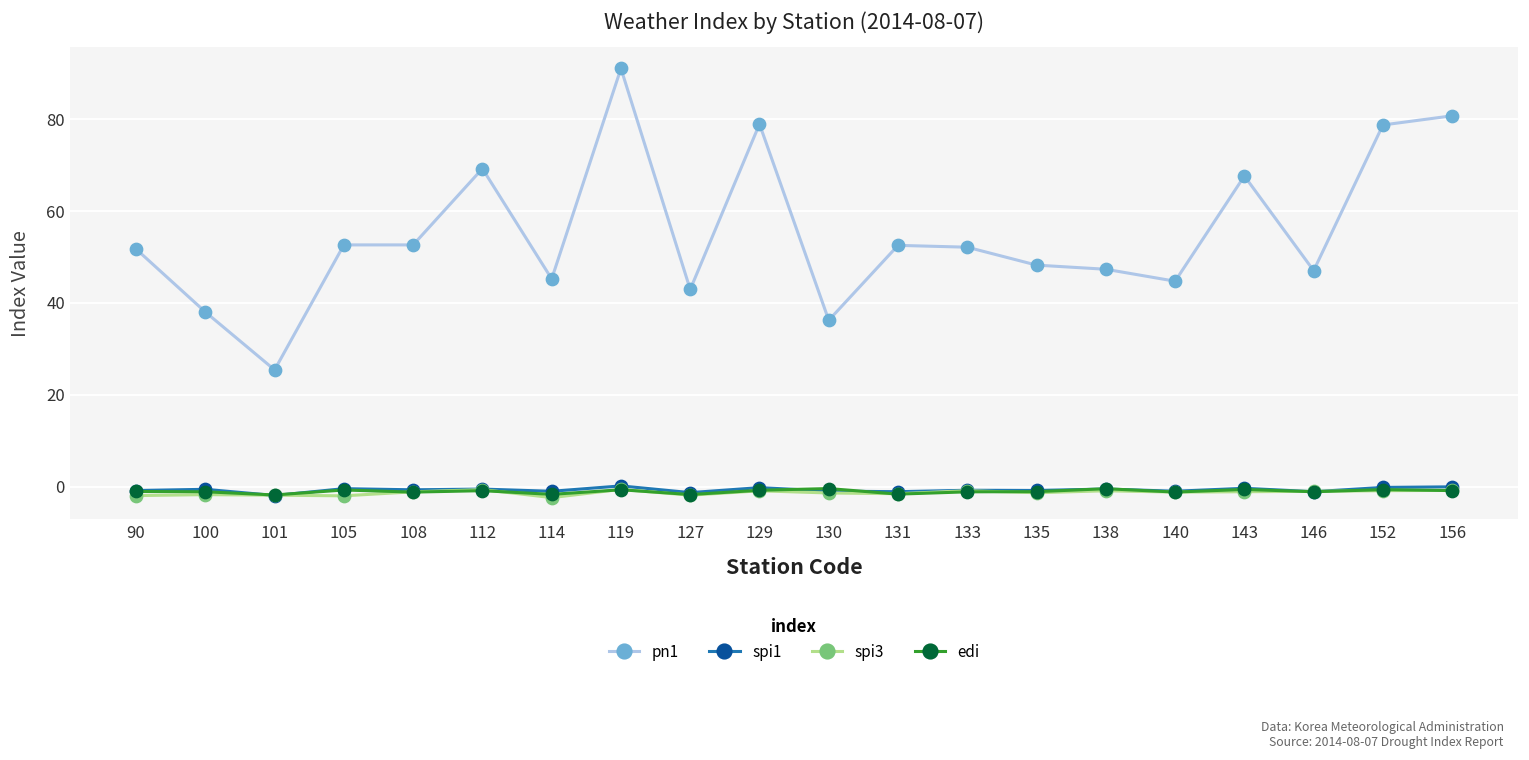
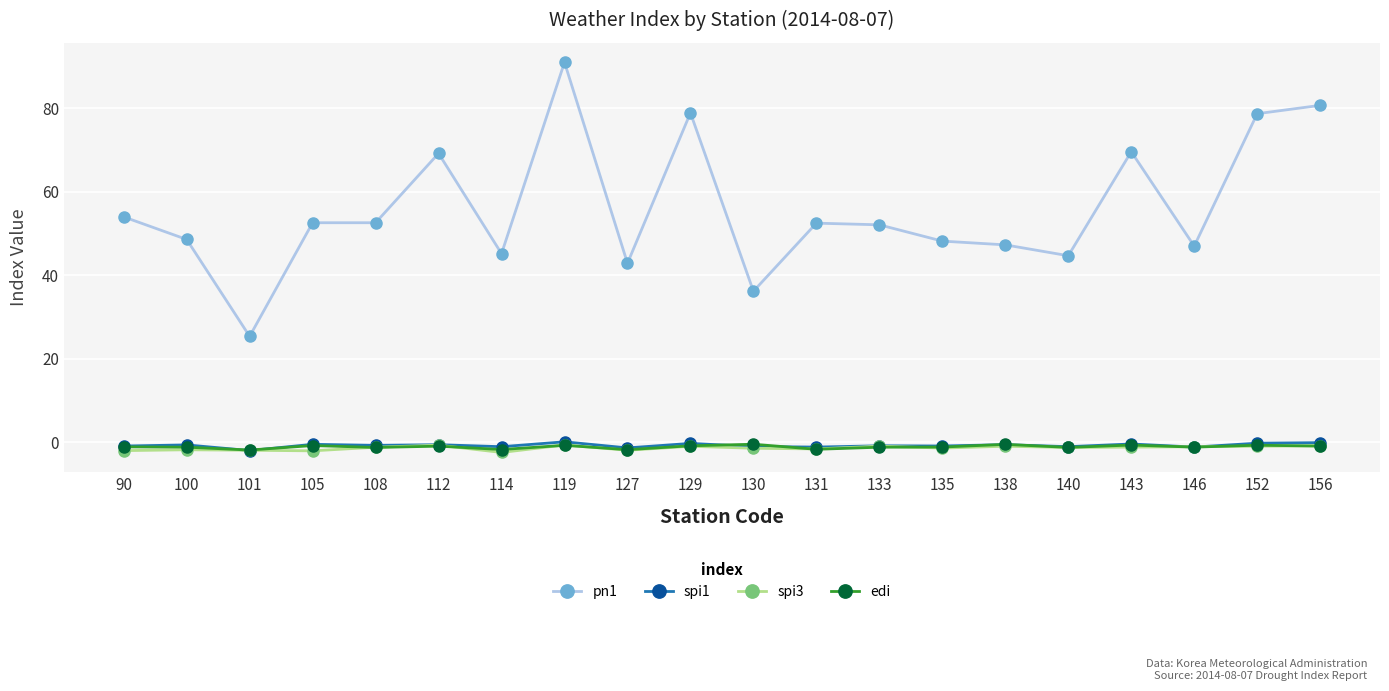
  {
    "pn1": {
-     "90": 52,
-     "100": 38,
+     "90": 54,
+     "100": 49,
      "101": 25,
      "105": 53,
      "108": 53,
      "112": 69,
      "114": 45,
      "119": 91,
      "127": 43,
      "129": 79,
      "130": 36,
      "131": 53,
      "133": 52,
      "135": 48,
      "138": 47,
      "140": 45,
-     "143": 68,
+     "143": 70,
      "146": 47,
      "152": 79,
      "156": 81
    },
    "spi1": {
      "114": -1,
      "119": 0,
      "156": 0
    },
    "spi3": {
      "90": -2,
      "100": -2,
      "105": -2,
      "114": -2
    },
    "edi": {
      "114": -2
    }
  }
